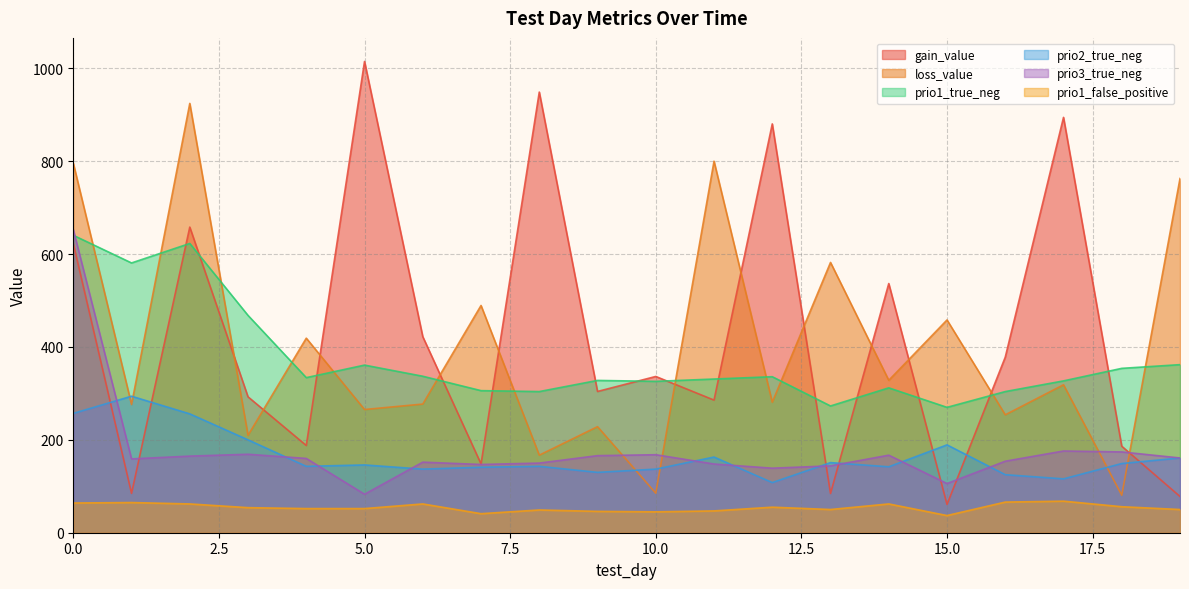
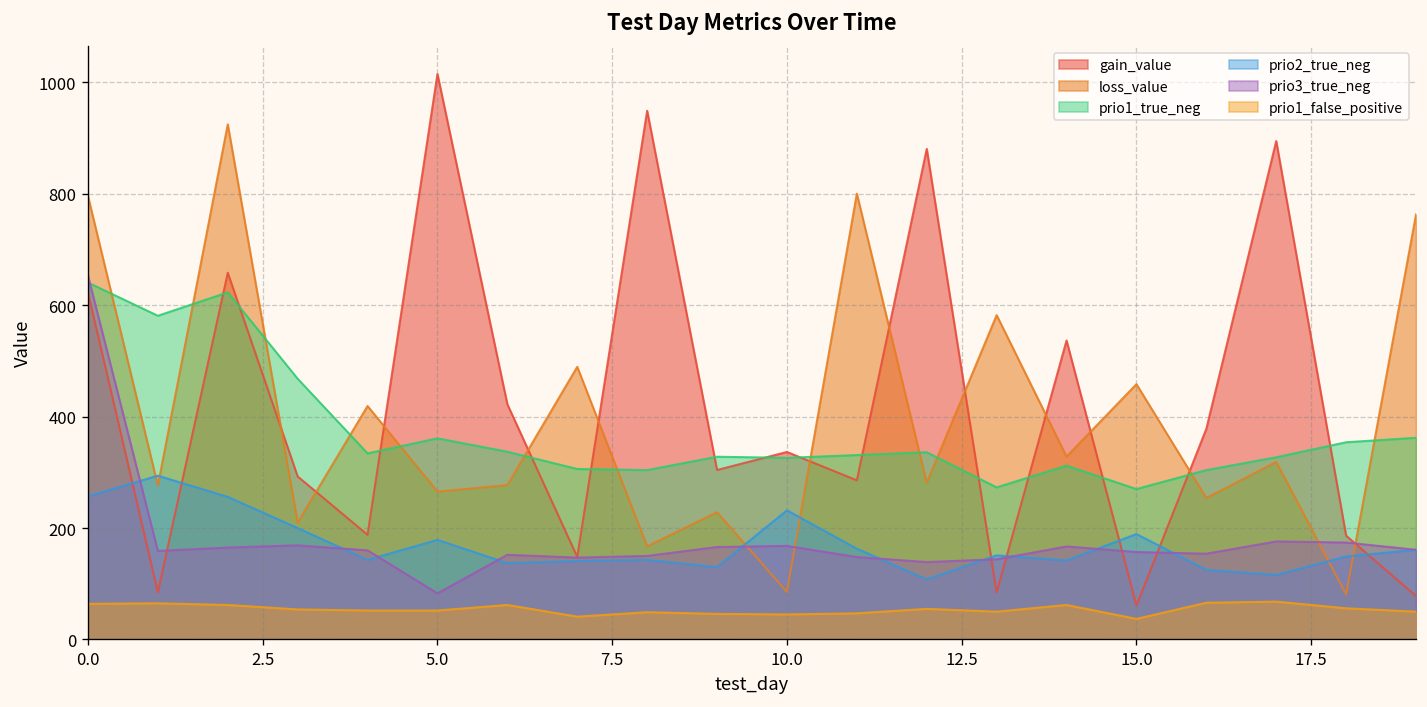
  {
    "prio1_true_neg": {
      "0.0": 640,
      "5.0": 360,
      "10.0": 330,
      "15.0": 270
    },
    "prio2_true_neg": {
      "0.0": 260,
-     "5.0": 150,
-     "10.0": 140,
+     "5.0": 180,
+     "10.0": 230,
      "15.0": 190
    },
    "prio3_true_neg": {
      "0.0": 650,
      "5.0": 80,
      "10.0": 170,
-     "15.0": 110
+     "15.0": 160
    }
  }
